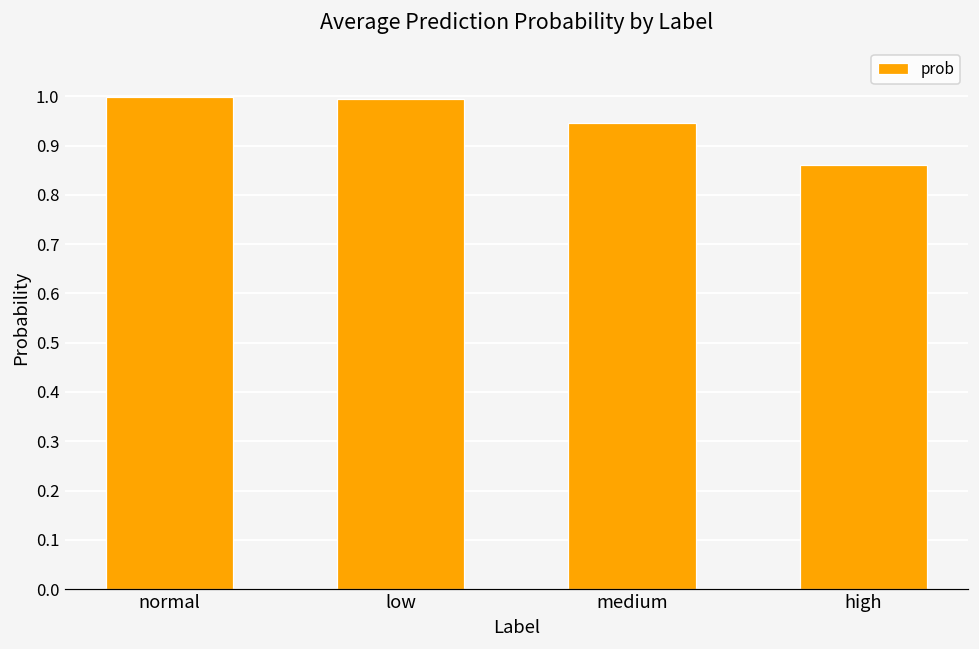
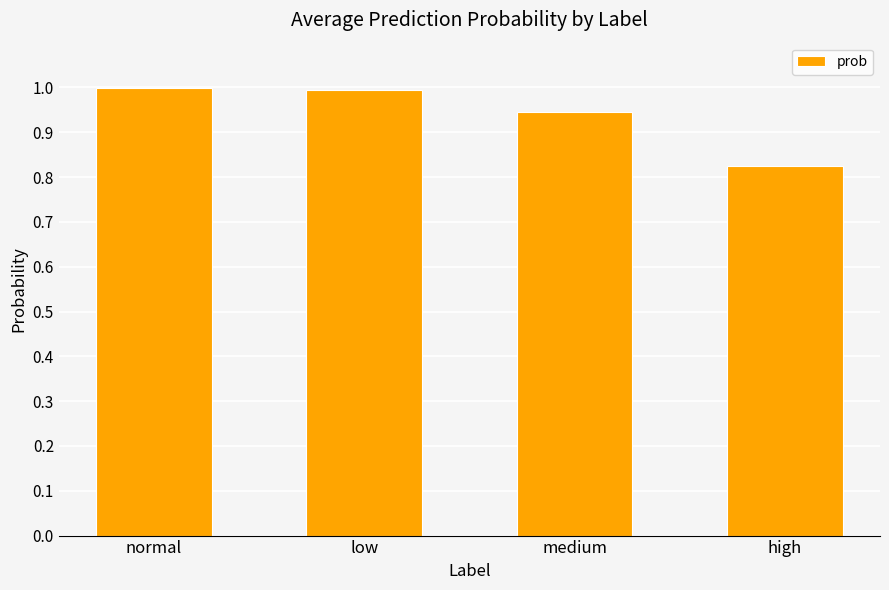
  {
    "normal": 1.00,
    "low": 1.00,
    "medium": 0.95,
-   "high": 0.86
+   "high": 0.82
  }
